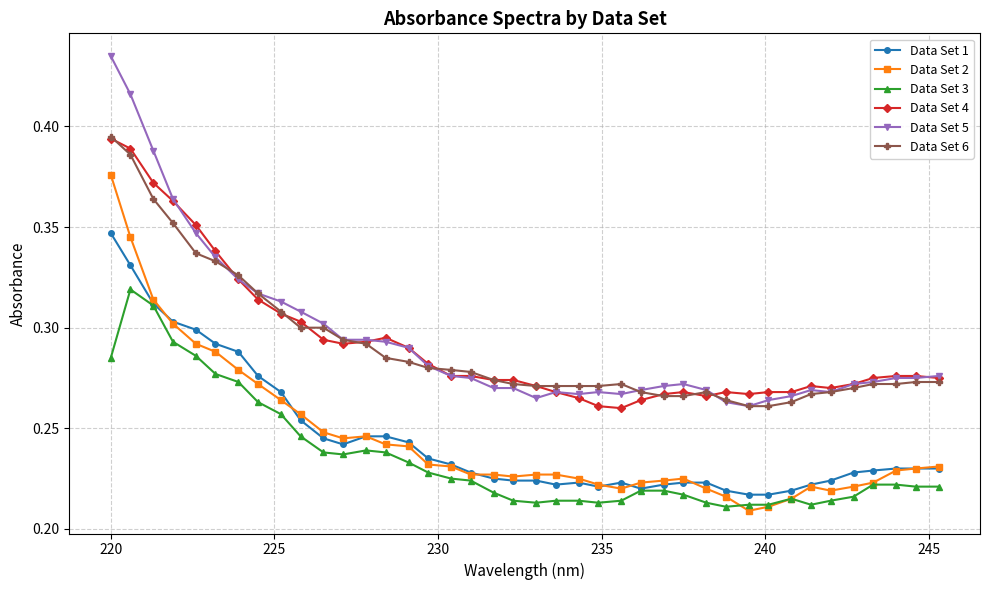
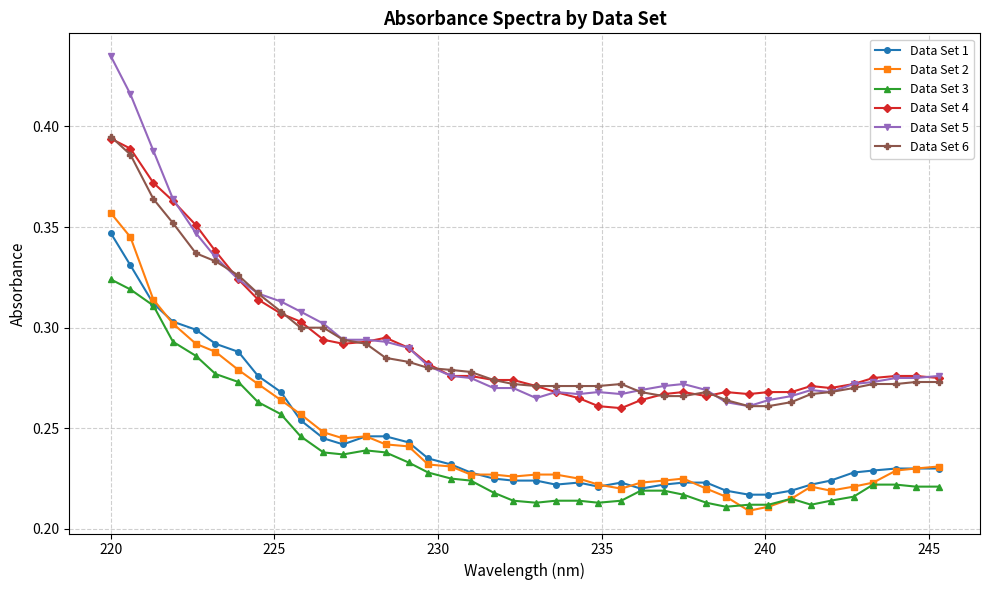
  {
    "Data Set 1": {
      "220": 0.347
    },
    "Data Set 2": {
-     "220": 0.376
+     "220": 0.357
    },
    "Data Set 3": {
-     "220": 0.285
+     "220": 0.324
    },
    "Data Set 5": {
      "220": 0.435
    }
  }
